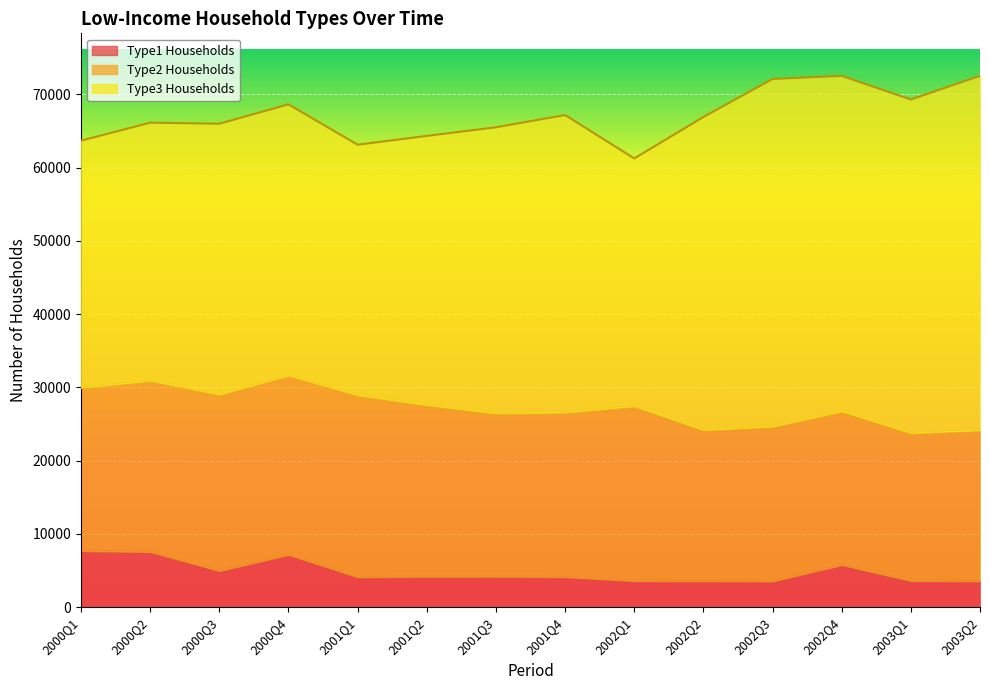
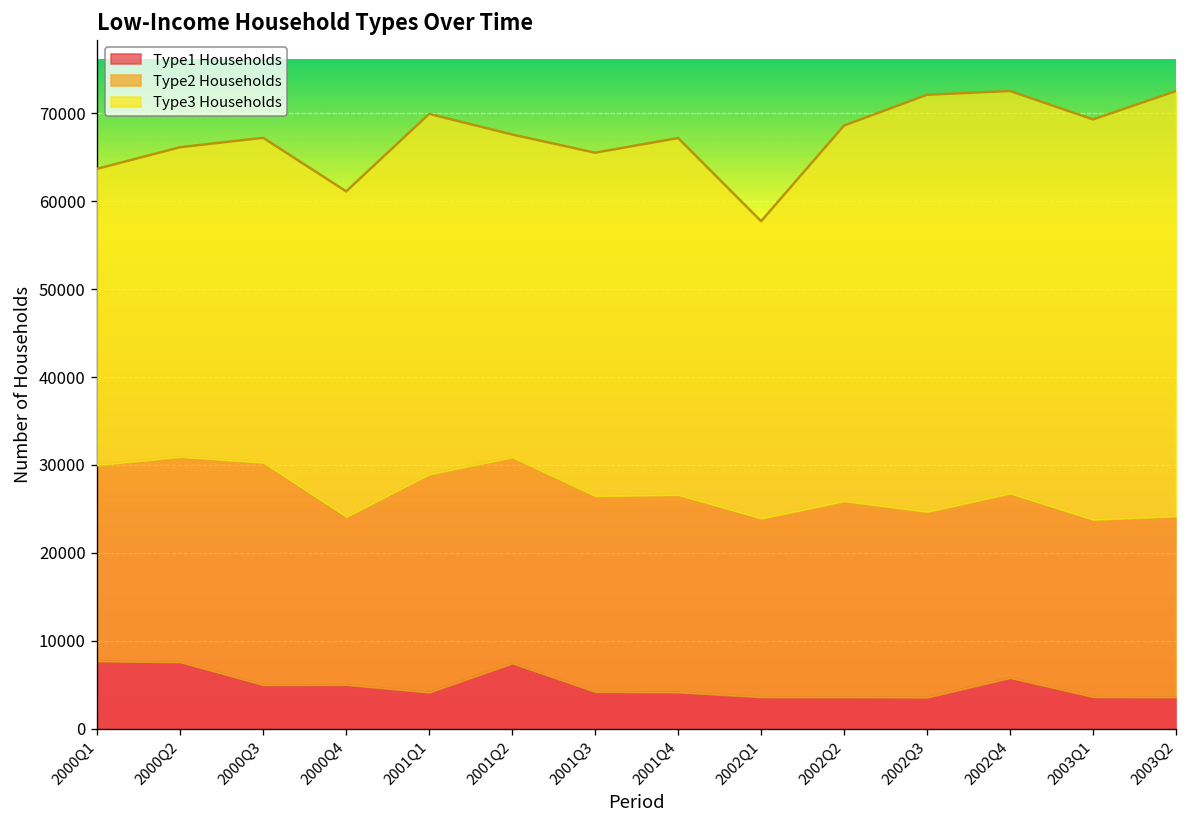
  {
    "Type1 Households": {
      "2000Q1": 8000,
      "2000Q2": 8000,
      "2000Q3": 5000,
-     "2000Q4": 7000,
+     "2000Q4": 5000,
      "2001Q1": 4000,
-     "2001Q2": 4000,
+     "2001Q2": 7000,
      "2001Q3": 4000,
      "2001Q4": 4000,
      "2002Q1": 4000,
      "2002Q2": 4000,
      "2002Q3": 4000,
      "2002Q4": 6000,
      "2003Q1": 4000,
      "2003Q2": 4000
    },
    "Type2 Households": {
      "2000Q1": 22000,
      "2000Q2": 23000,
-     "2000Q3": 24000,
-     "2000Q4": 24000,
+     "2000Q3": 25000,
+     "2000Q4": 19000,
      "2001Q1": 25000,
      "2001Q2": 23000,
      "2001Q3": 22000,
      "2001Q4": 22000,
-     "2002Q1": 24000,
-     "2002Q2": 21000,
+     "2002Q1": 20000,
+     "2002Q2": 22000,
      "2002Q3": 21000,
      "2002Q4": 21000,
      "2003Q1": 20000,
      "2003Q2": 21000
    },
    "Type3 Households": {
      "2000Q1": 34000,
      "2000Q2": 35000,
      "2000Q3": 37000,
      "2000Q4": 37000,
-     "2001Q1": 34000,
+     "2001Q1": 41000,
      "2001Q2": 37000,
      "2001Q3": 39000,
      "2001Q4": 41000,
      "2002Q1": 34000,
      "2002Q2": 43000,
      "2002Q3": 47000,
      "2002Q4": 46000,
      "2003Q1": 46000,
      "2003Q2": 48000
    }
  }
